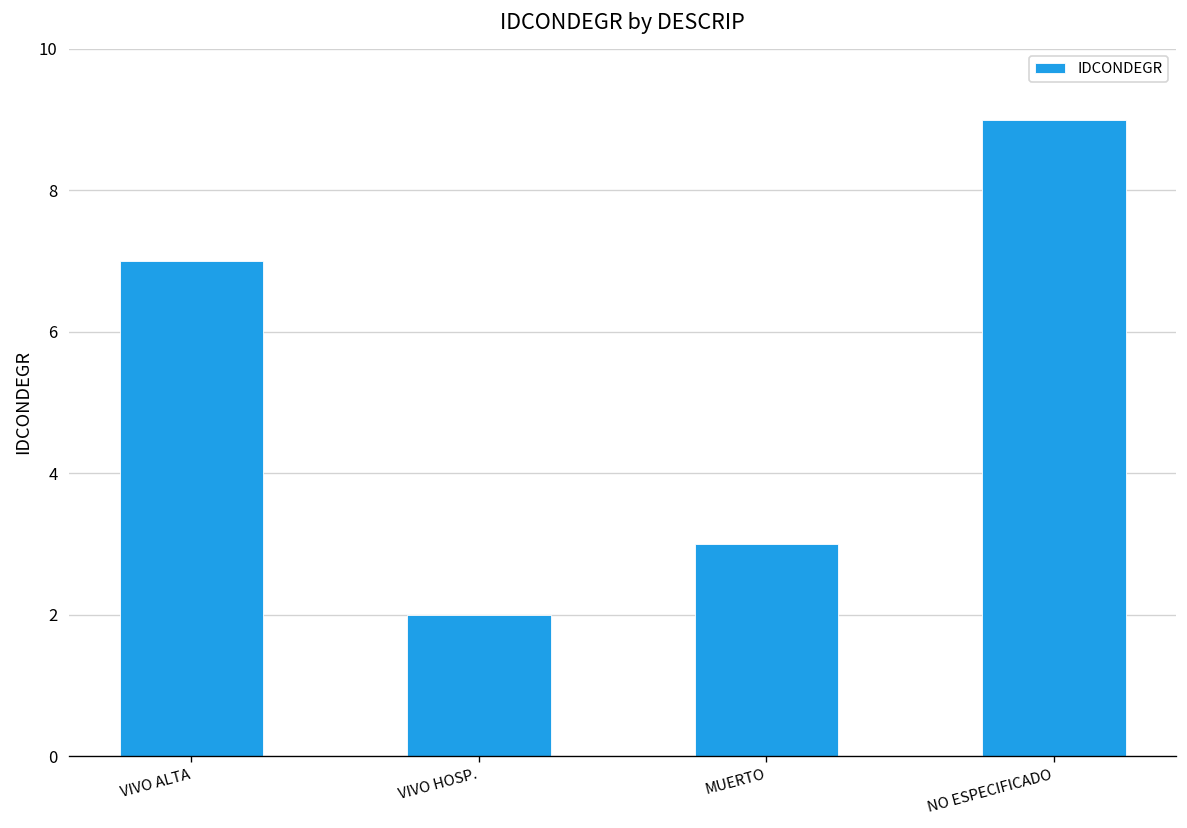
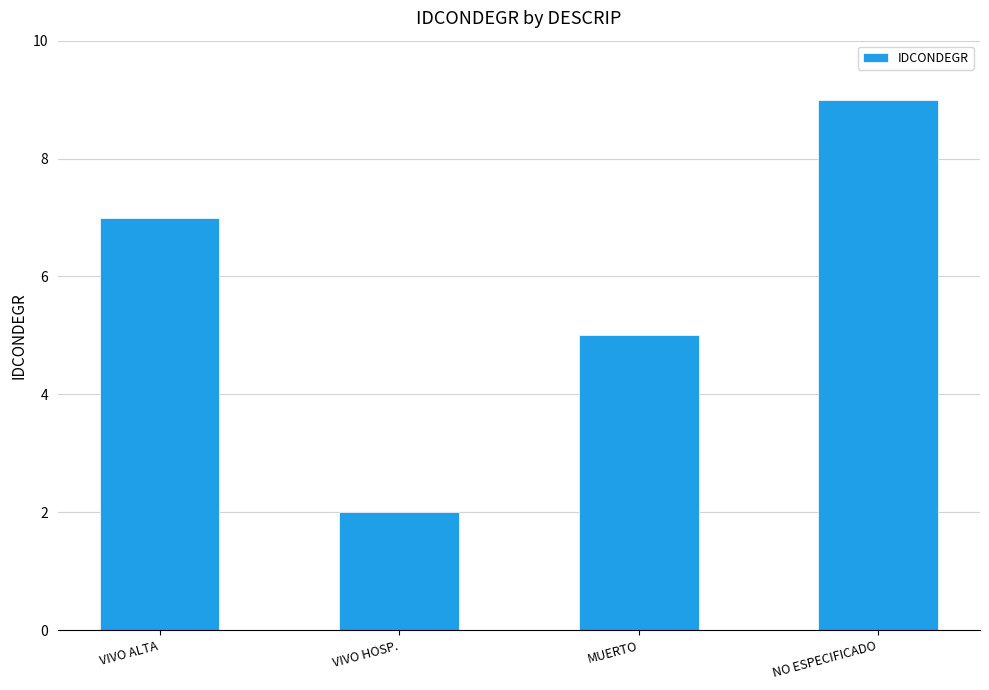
  {
    "VIVO ALTA": 7,
    "VIVO HOSP.": 2,
-   "MUERTO": 3,
+   "MUERTO": 5,
    "NO ESPECIFICADO": 9
  }
